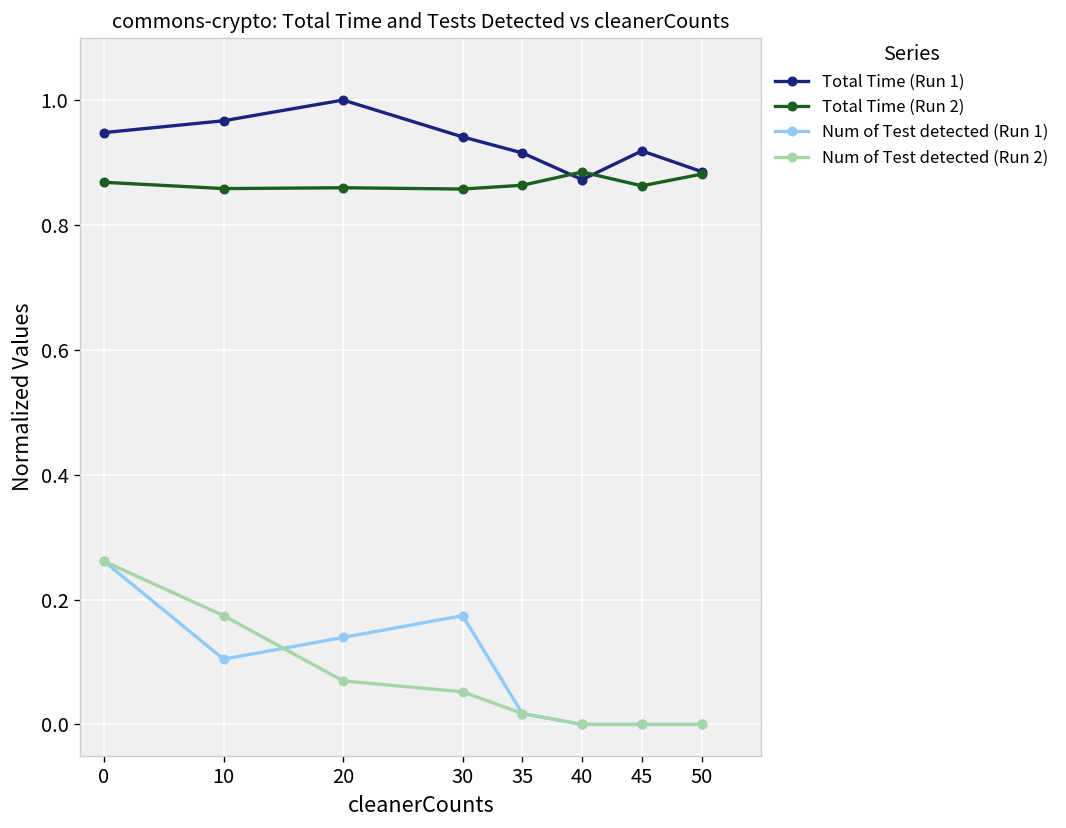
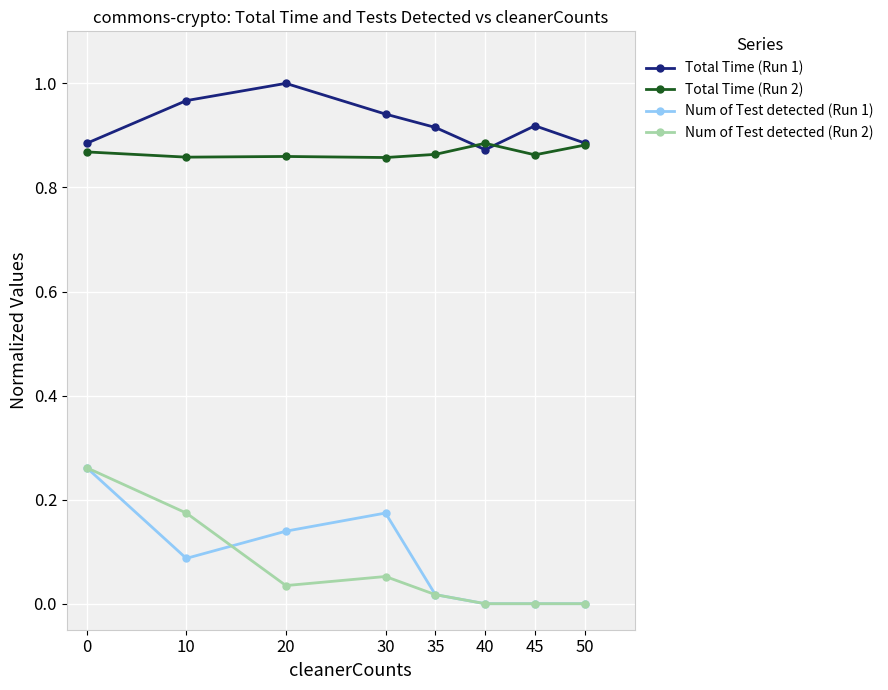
  {
    "Total Time (Run 1)": {
-     "0": 0.95,
+     "0": 0.88,
      "10": 0.97,
      "20": 1.00,
      "30": 0.94,
      "35": 0.92,
      "40": 0.87,
      "45": 0.92
    },
    "Total Time (Run 2)": {
      "0": 0.87,
      "10": 0.86,
      "20": 0.86,
      "30": 0.86,
      "35": 0.86,
      "40": 0.88,
      "45": 0.86
    },
    "Num of Test detected (Run 1)": {
-     "10": 0.10,
+     "10": 0.09,
      "20": 0.14,
      "30": 0.17
    },
    "Num of Test detected (Run 2)": {
      "10": 0.17,
-     "20": 0.07,
+     "20": 0.03,
      "30": 0.05
    }
  }
